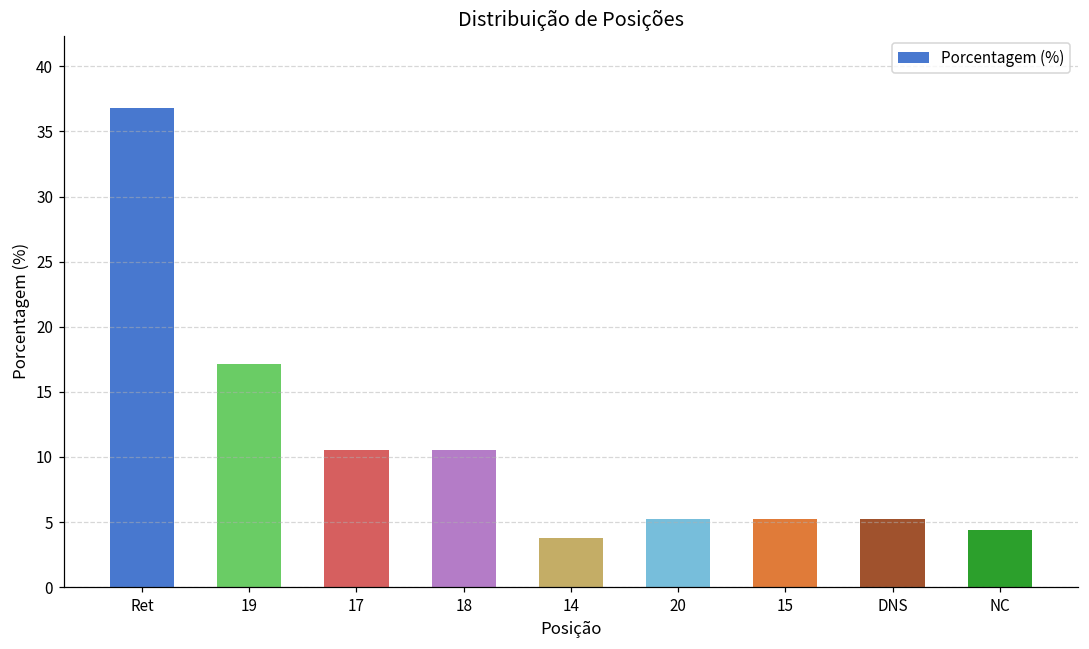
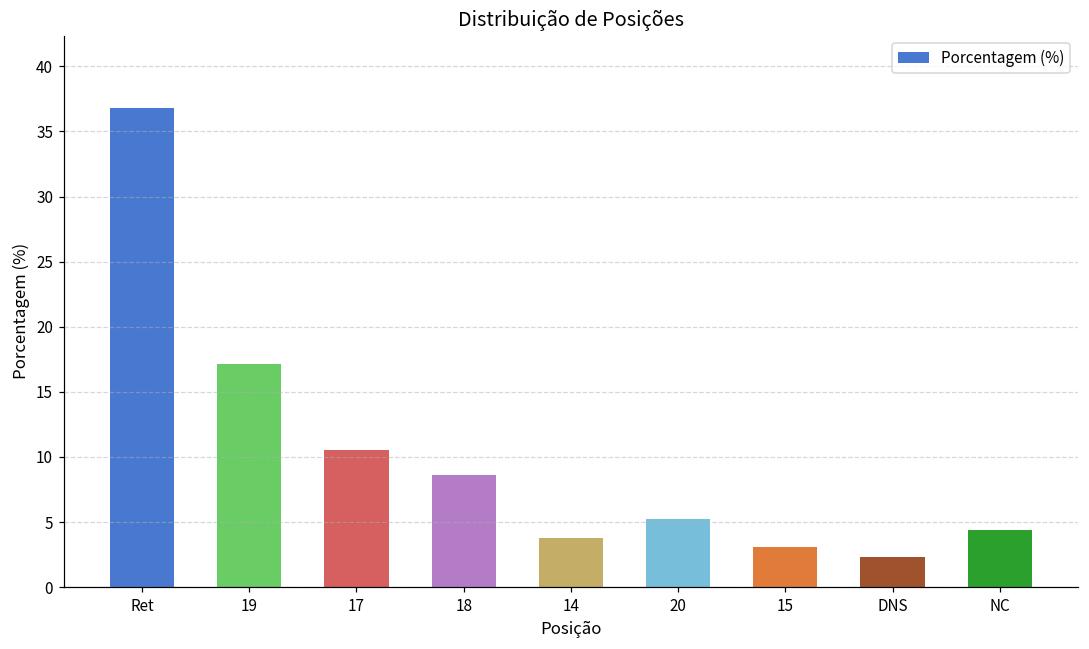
  {
    "Ret": 36.8,
    "19": 17.2,
    "17": 10.5,
-   "18": 10.5,
+   "18": 8.6,
    "14": 3.8,
    "20": 5.3,
-   "15": 5.3,
-   "DNS": 5.3,
+   "15": 3.1,
+   "DNS": 2.3,
    "NC": 4.4
  }
